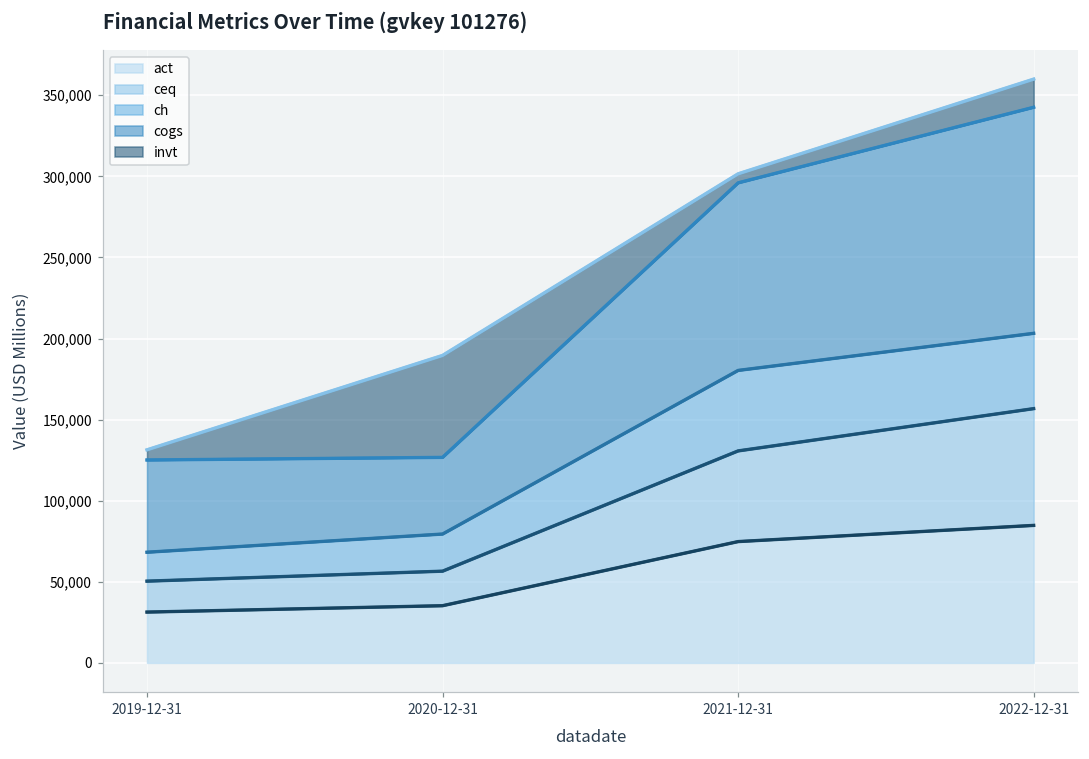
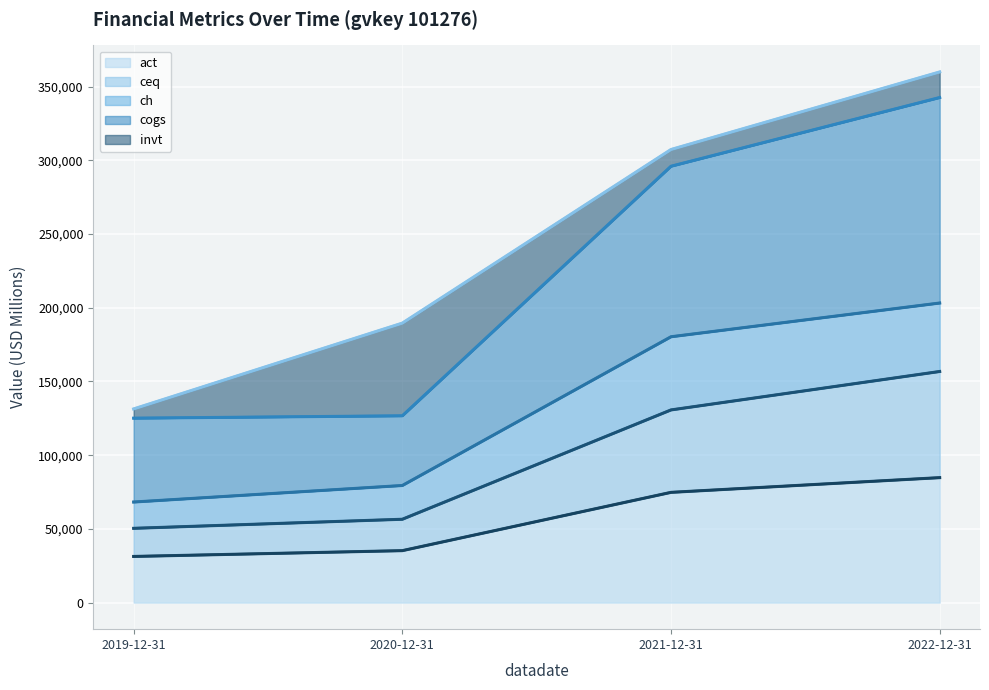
  {
    "invt": {
      "2019-12-31": "6,000",
      "2020-12-31": "63,000",
-     "2021-12-31": "6,000",
+     "2021-12-31": "11,000",
      "2022-12-31": "17,000"
    }
  }
